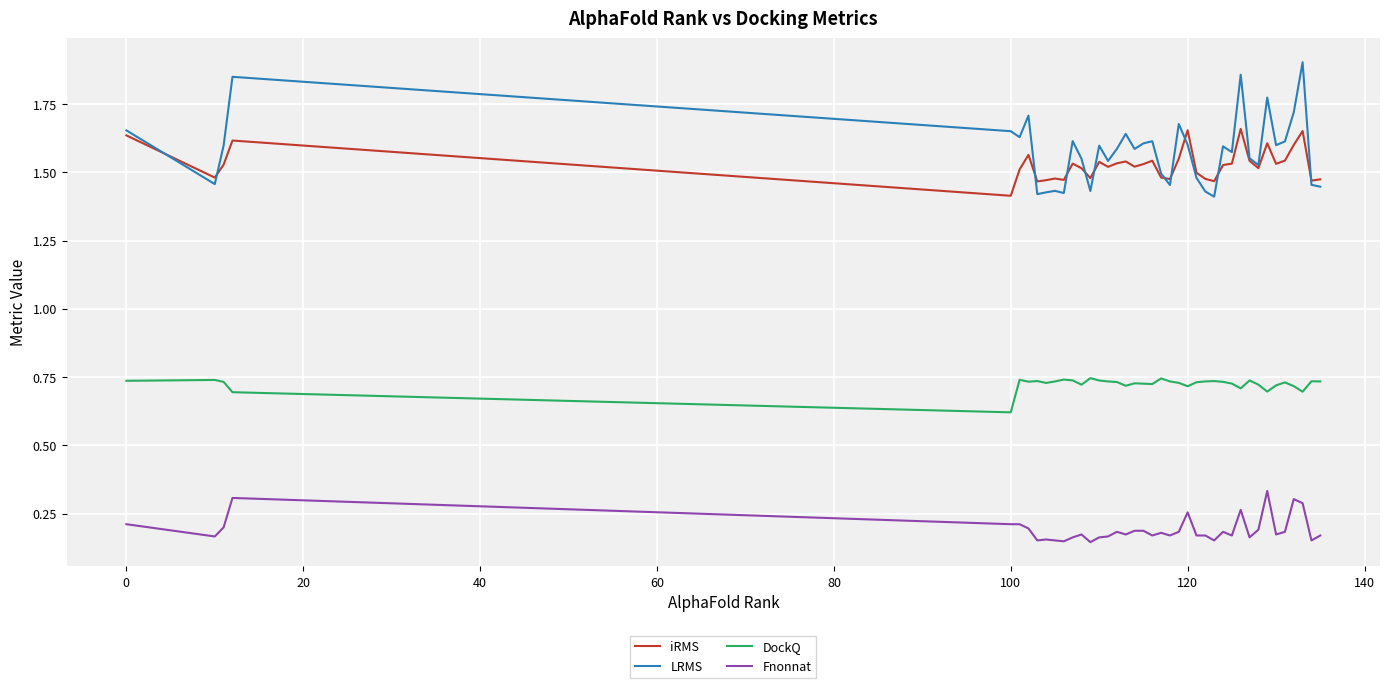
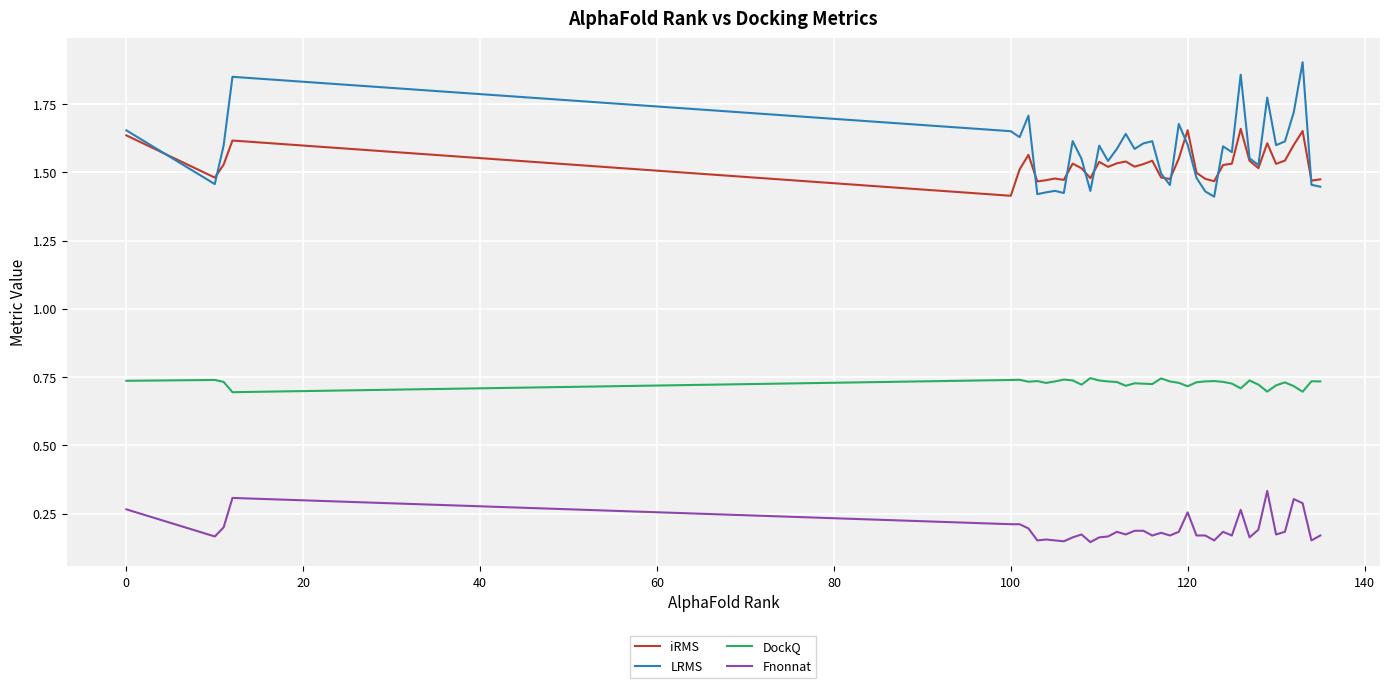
  {
    "iRMS": {
      "0": 1.63,
      "100": 1.41,
      "120": 1.65
    },
    "LRMS": {
      "0": 1.65,
      "100": 1.65,
      "120": 1.60
    },
    "DockQ": {
      "0": 0.74,
-     "100": 0.62,
+     "100": 0.74,
      "120": 0.72
    },
    "Fnonnat": {
-     "0": 0.21,
+     "0": 0.27,
      "100": 0.21,
      "120": 0.25
    }
  }
